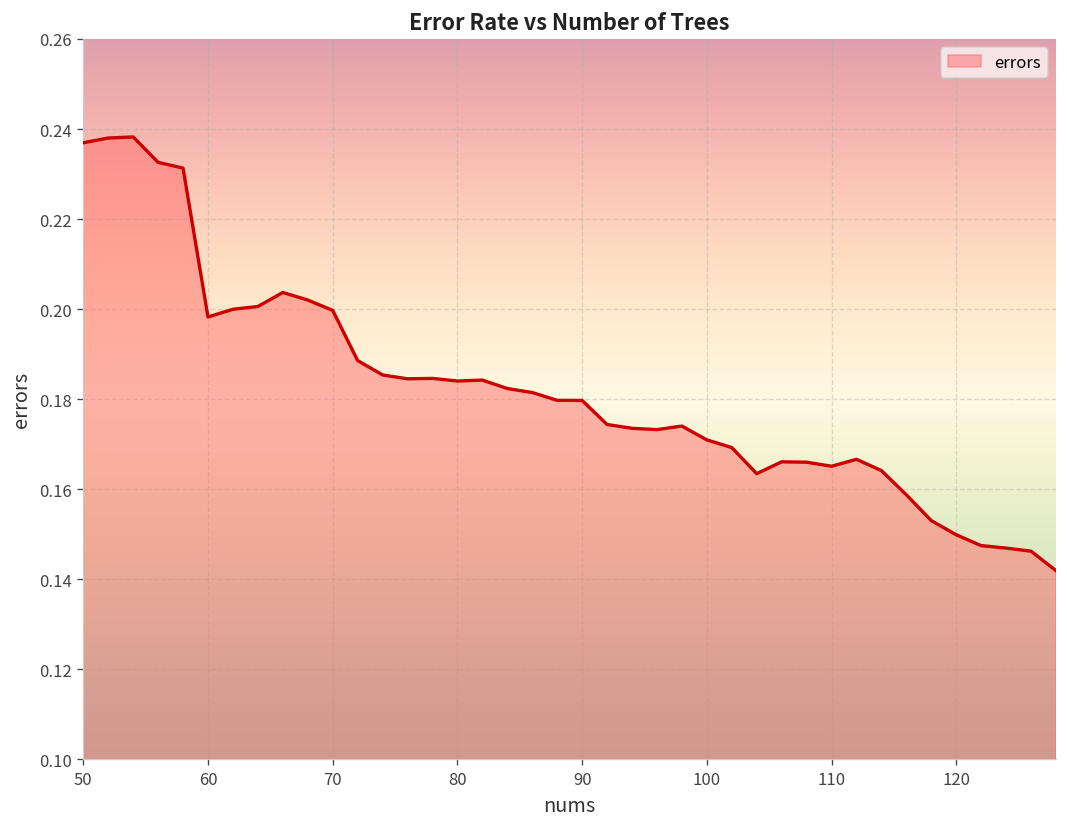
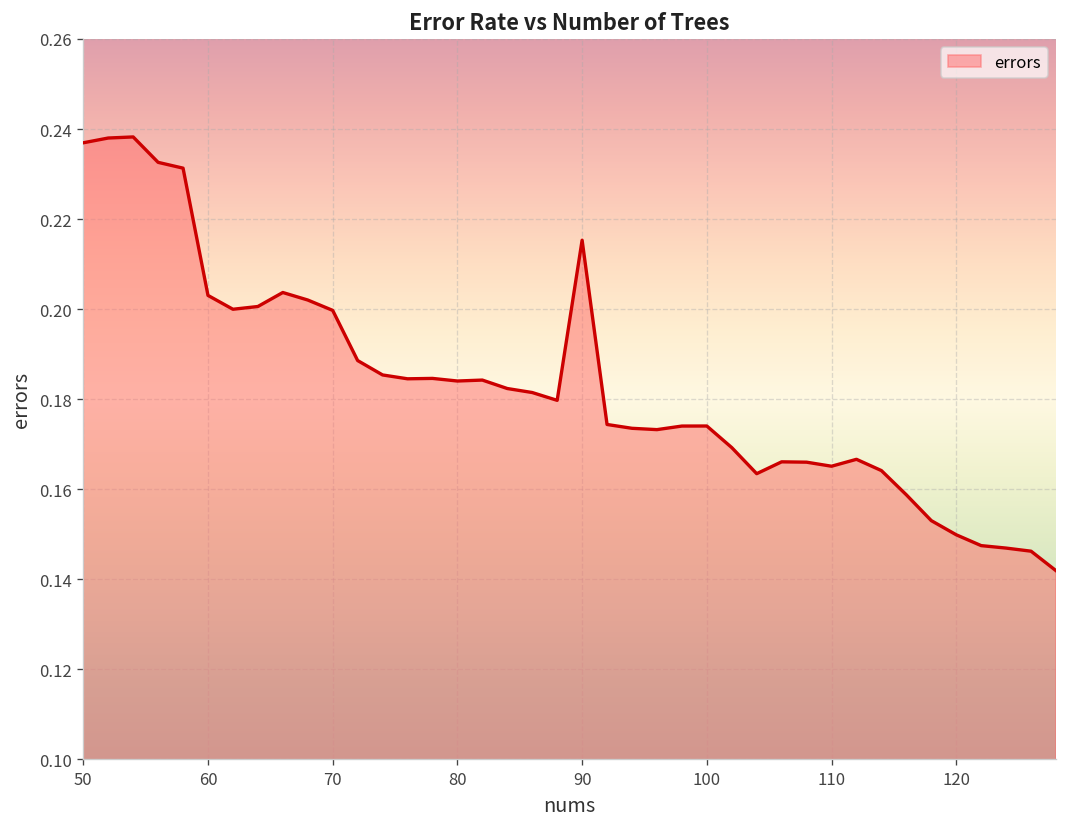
  {
    "50": 0.237,
-   "60": 0.198,
+   "60": 0.203,
    "70": 0.200,
    "80": 0.184,
-   "90": 0.180,
-   "100": 0.171,
+   "90": 0.215,
+   "100": 0.174,
    "110": 0.165,
    "120": 0.150
  }
